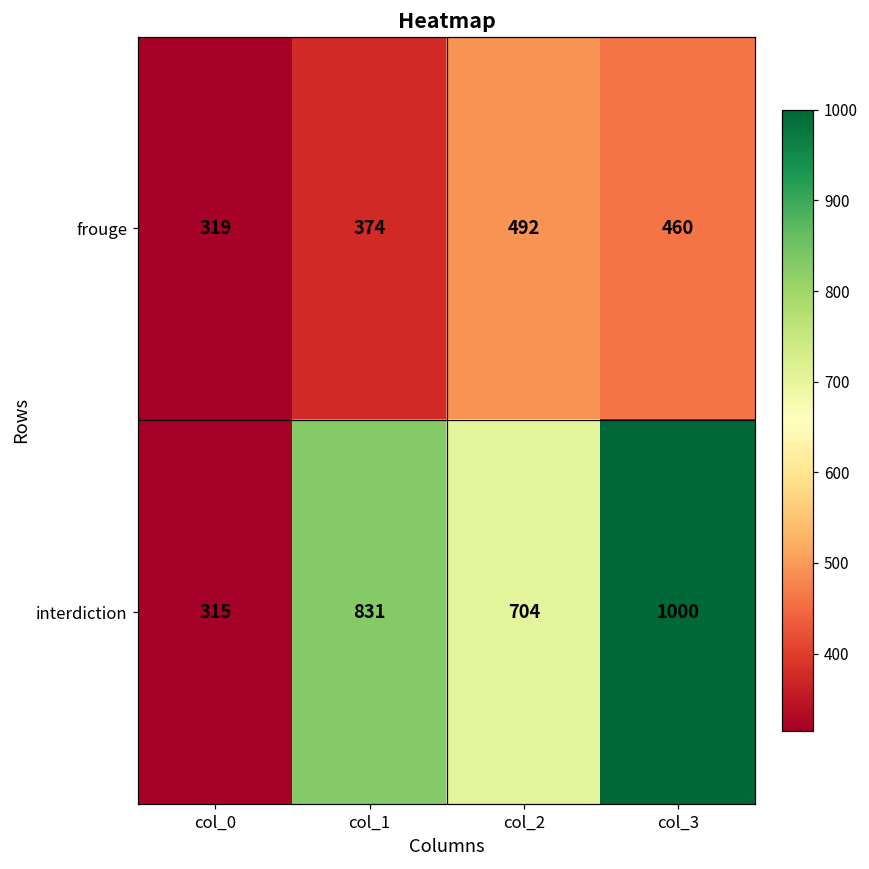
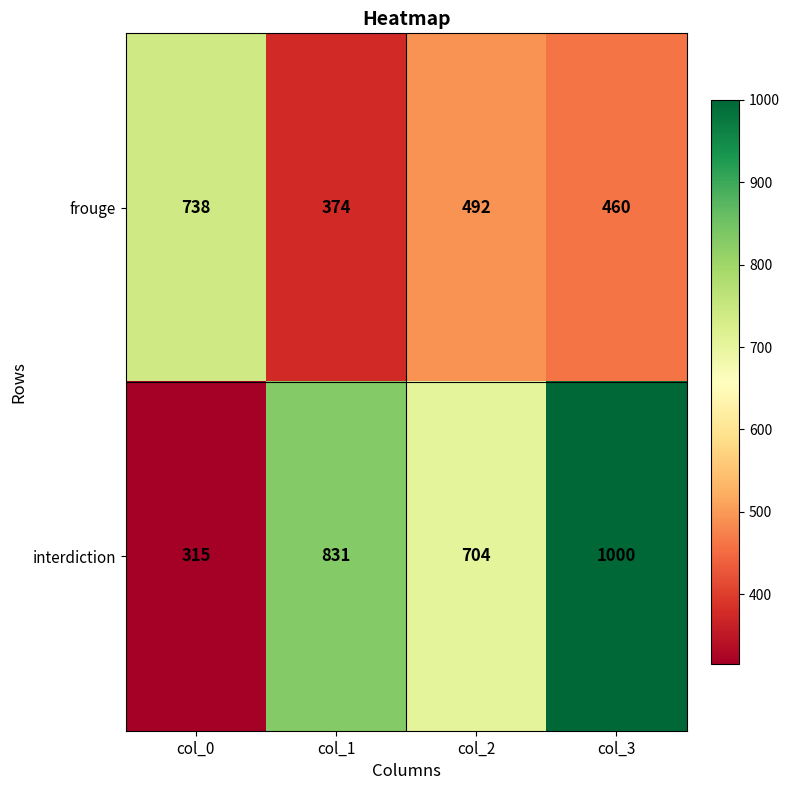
  {
    "frouge": {
-     "col_0": 319,
+     "col_0": 738,
      "col_1": 374,
      "col_2": 492,
      "col_3": 460
    },
    "interdiction": {
      "col_0": 315,
      "col_1": 831,
      "col_2": 704,
      "col_3": 1000
    }
  }
